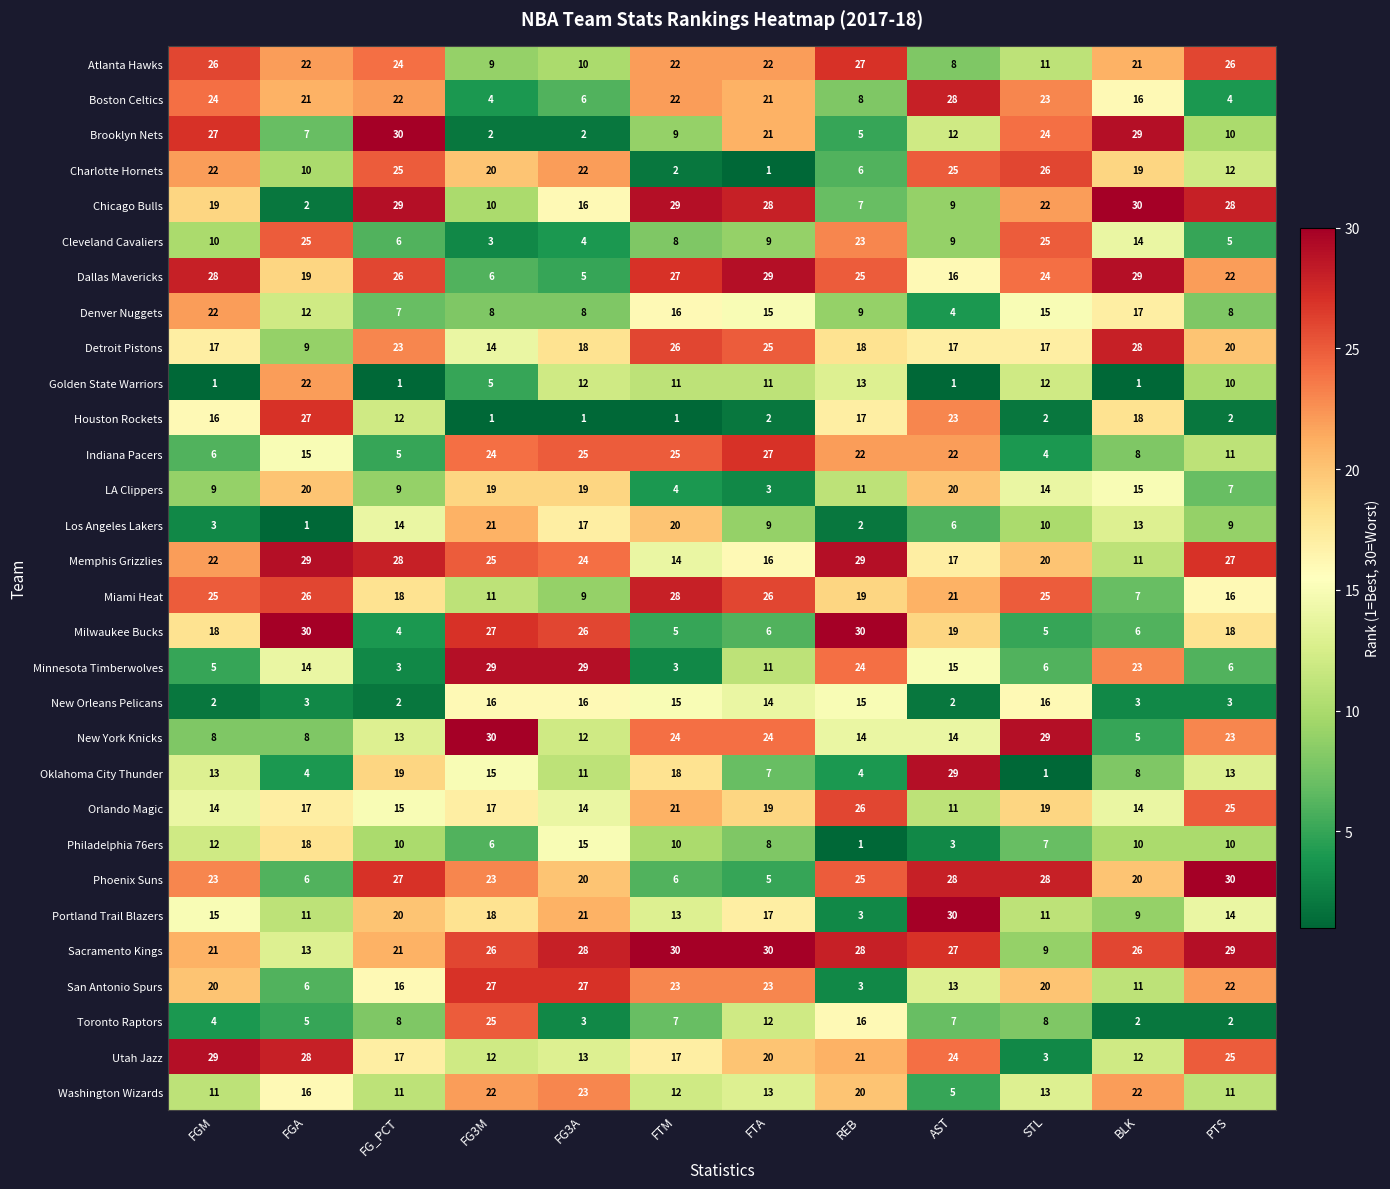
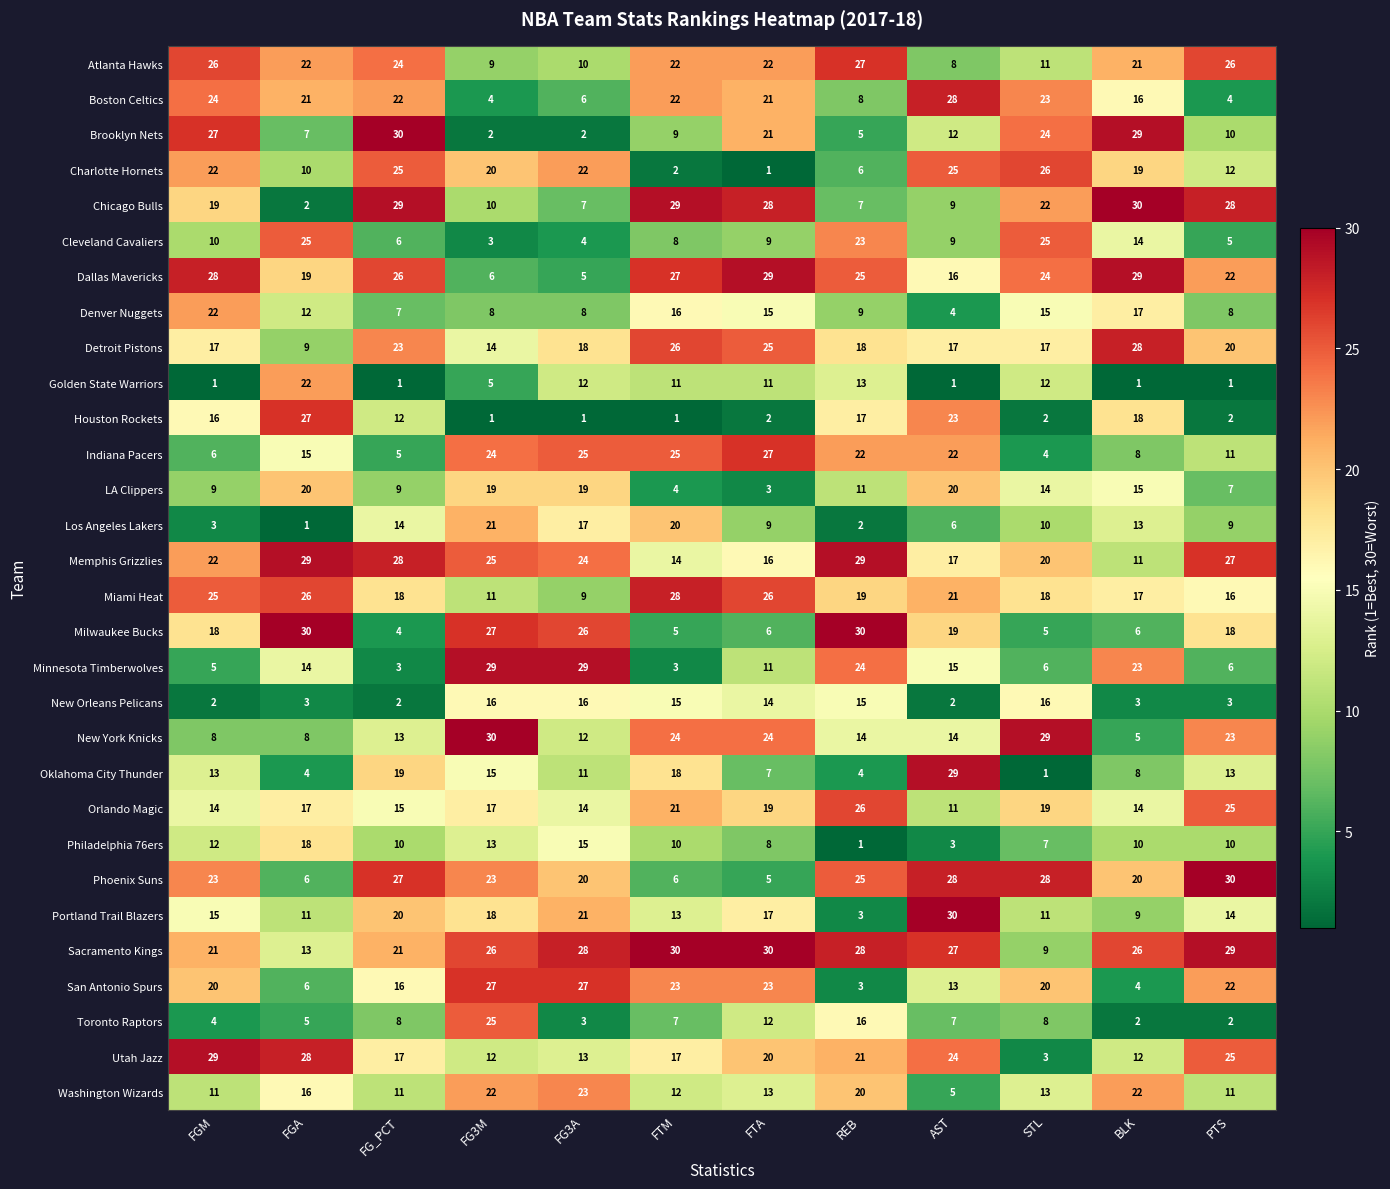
  {
    "Chicago Bulls": {
      "FGM": 19,
      "FGA": 2,
      "FG_PCT": 29,
      "FG3M": 10,
-     "FG3A": 16,
+     "FG3A": 7,
      "FTM": 29,
      "FTA": 28,
      "REB": 7,
      "AST": 9,
      "STL": 22,
      "BLK": 30,
      "PTS": 28
    },
    "Golden State Warriors": {
      "FGM": 1,
      "FGA": 22,
      "FG_PCT": 1,
      "FG3M": 5,
      "FG3A": 12,
      "FTM": 11,
      "FTA": 11,
      "REB": 13,
      "AST": 1,
      "STL": 12,
      "BLK": 1,
-     "PTS": 10
+     "PTS": 1
    },
    "Miami Heat": {
      "FGM": 25,
      "FGA": 26,
      "FG_PCT": 18,
      "FG3M": 11,
      "FG3A": 9,
      "FTM": 28,
      "FTA": 26,
      "REB": 19,
      "AST": 21,
-     "STL": 25,
-     "BLK": 7,
+     "STL": 18,
+     "BLK": 17,
      "PTS": 16
    },
    "Philadelphia 76ers": {
      "FGM": 12,
      "FGA": 18,
      "FG_PCT": 10,
-     "FG3M": 6,
+     "FG3M": 13,
      "FG3A": 15,
      "FTM": 10,
      "FTA": 8,
      "REB": 1,
      "AST": 3,
      "STL": 7,
      "BLK": 10,
      "PTS": 10
    },
    "San Antonio Spurs": {
      "FGM": 20,
      "FGA": 6,
      "FG_PCT": 16,
      "FG3M": 27,
      "FG3A": 27,
      "FTM": 23,
      "FTA": 23,
      "REB": 3,
      "AST": 13,
      "STL": 20,
-     "BLK": 11,
+     "BLK": 4,
      "PTS": 22
    }
  }
